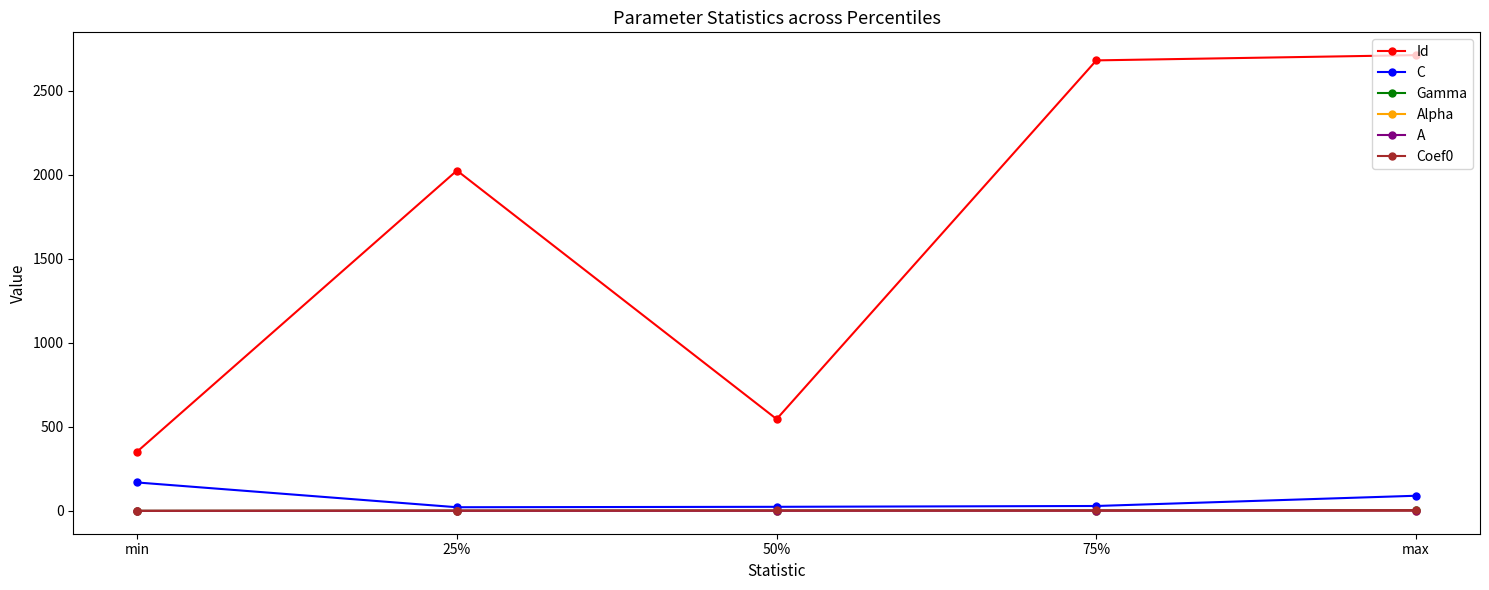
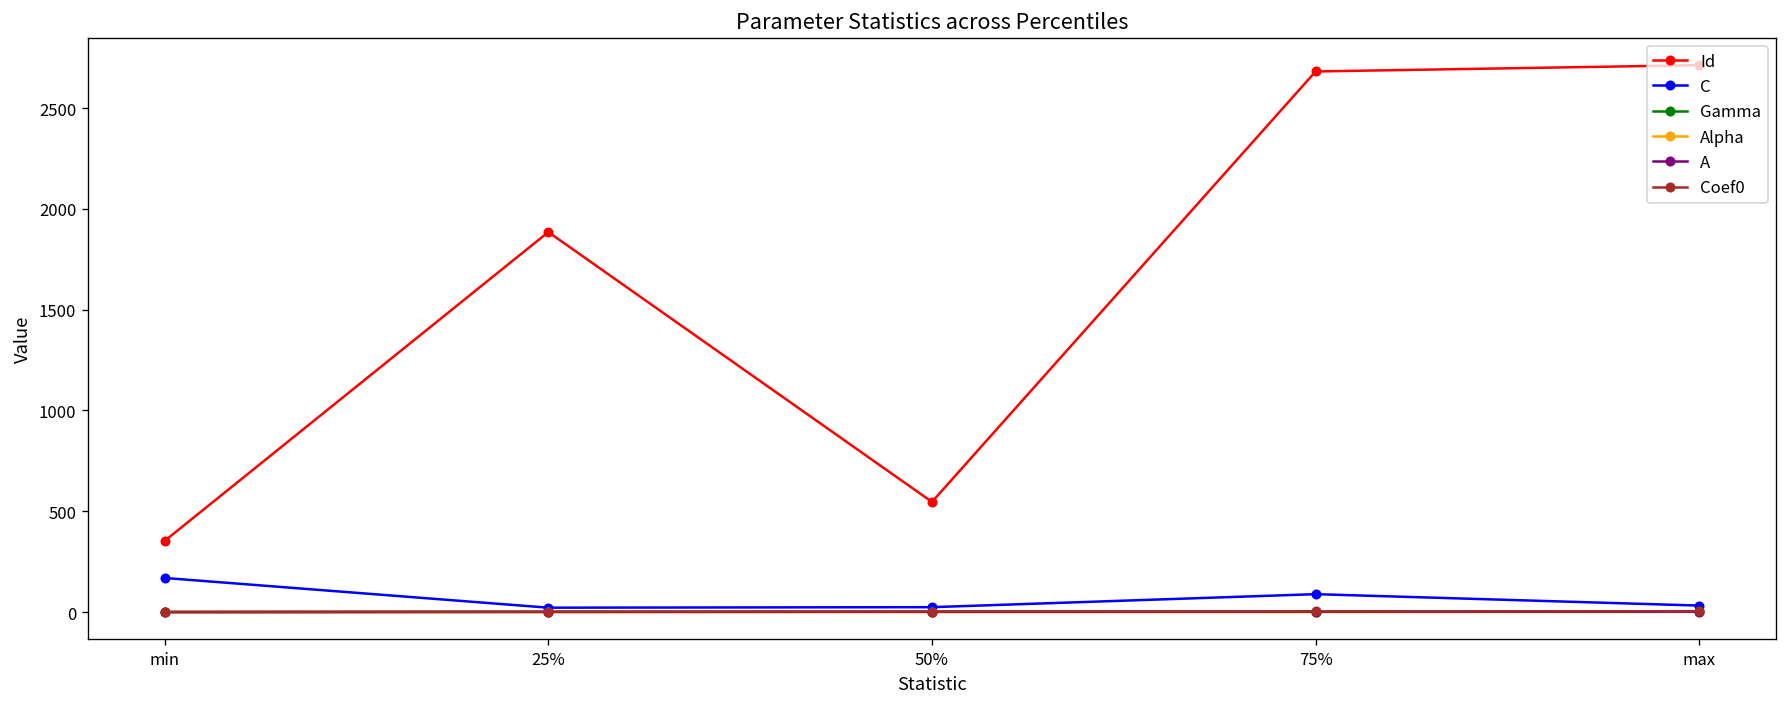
  {
    "Id": {
      "min": 350,
-     "25%": 2030,
+     "25%": 1890,
      "50%": 550,
      "75%": 2680
    },
    "C": {
      "min": 170,
      "25%": 20,
      "50%": 20,
-     "75%": 30,
-     "max": 90
+     "75%": 90,
+     "max": 30
    }
  }
